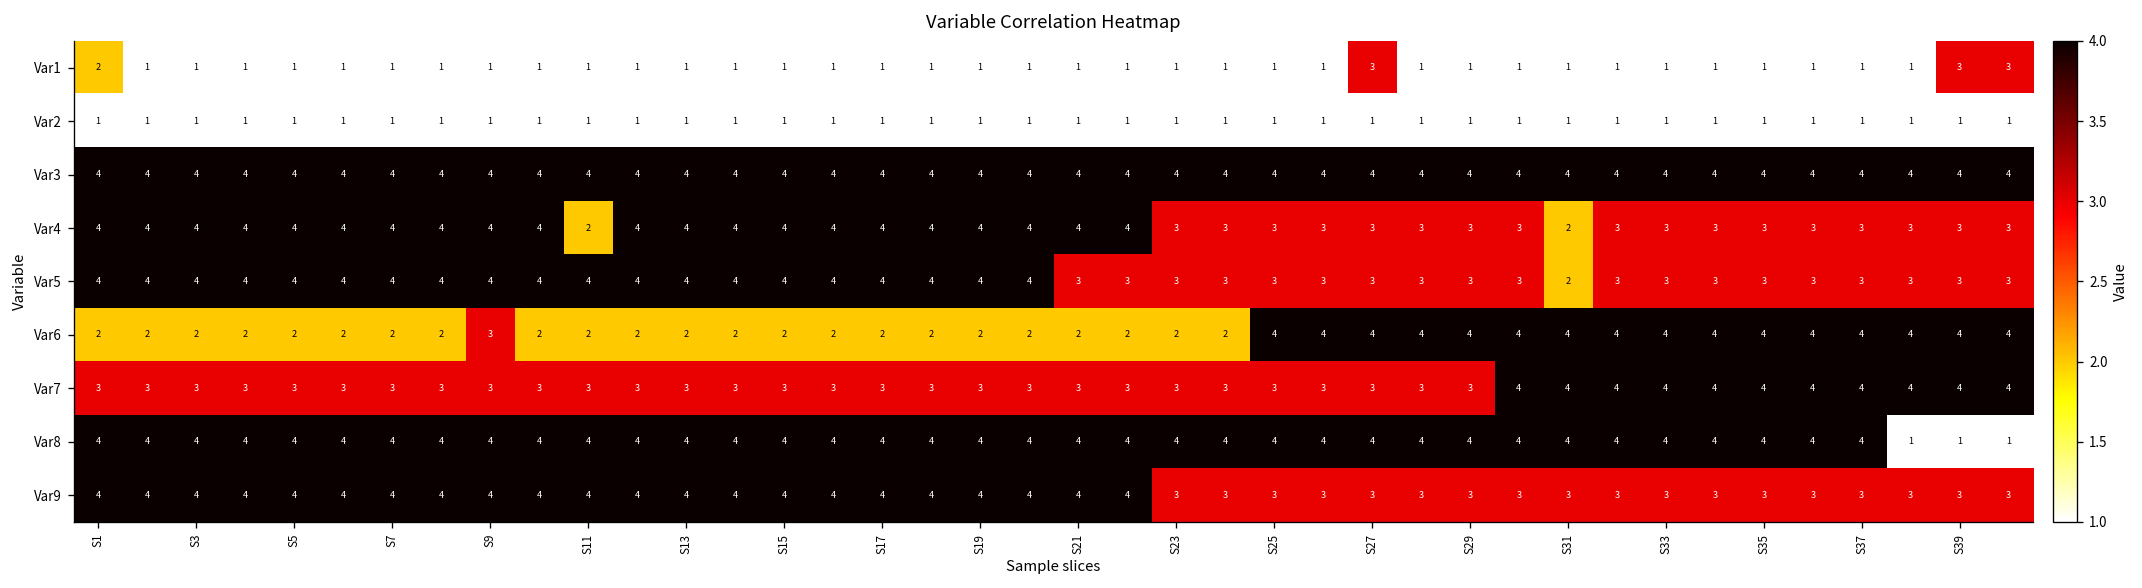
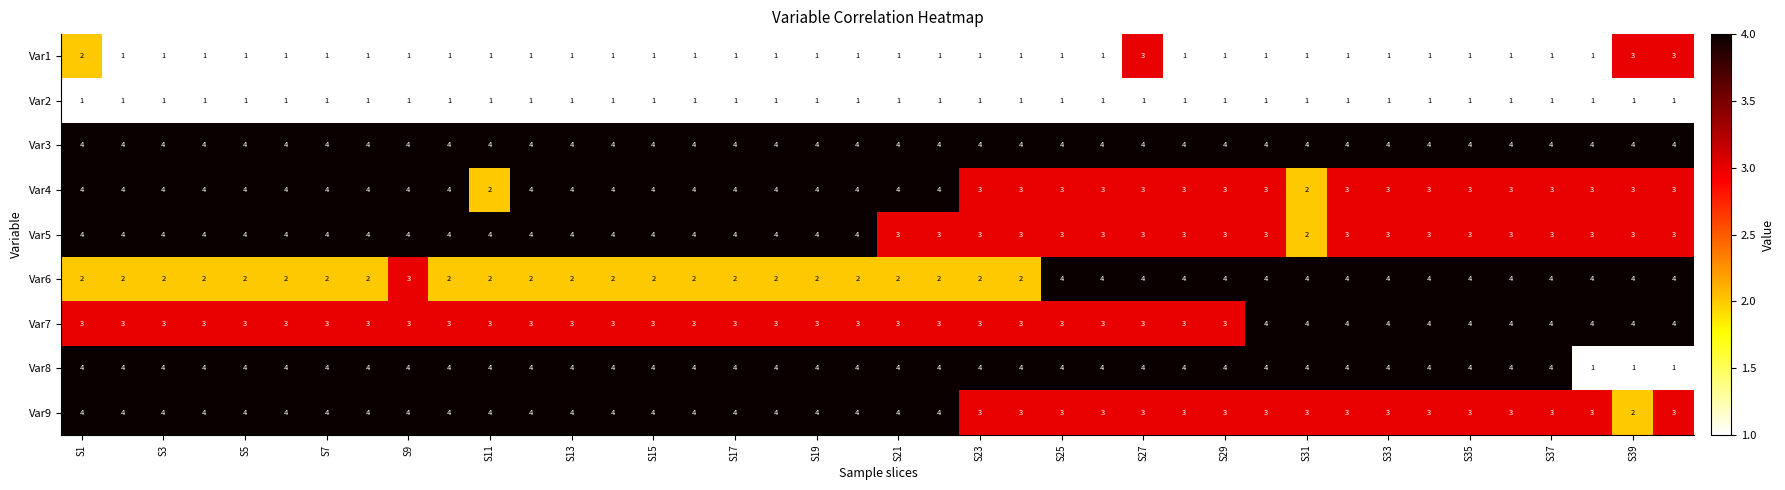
  {
    "Var1": {
      "S1": 2,
      "S3": 1,
      "S5": 1,
      "S7": 1,
      "S9": 1,
      "S11": 1,
      "S13": 1,
      "S15": 1,
      "S17": 1,
      "S19": 1,
      "S21": 1,
      "S23": 1,
      "S25": 1,
      "S27": 3,
      "S29": 1,
      "S31": 1,
      "S33": 1,
      "S35": 1,
      "S37": 1,
      "S39": 3
    },
    "Var2": {
      "S1": 1,
      "S3": 1,
      "S5": 1,
      "S7": 1,
      "S9": 1,
      "S11": 1,
      "S13": 1,
      "S15": 1,
      "S17": 1,
      "S19": 1,
      "S21": 1,
      "S23": 1,
      "S25": 1,
      "S27": 1,
      "S29": 1,
      "S31": 1,
      "S33": 1,
      "S35": 1,
      "S37": 1,
      "S39": 1
    },
    "Var3": {
      "S1": 4,
      "S3": 4,
      "S5": 4,
      "S7": 4,
      "S9": 4,
      "S11": 4,
      "S13": 4,
      "S15": 4,
      "S17": 4,
      "S19": 4,
      "S21": 4,
      "S23": 4,
      "S25": 4,
      "S27": 4,
      "S29": 4,
      "S31": 4,
      "S33": 4,
      "S35": 4,
      "S37": 4,
      "S39": 4
    },
    "Var4": {
      "S1": 4,
      "S3": 4,
      "S5": 4,
      "S7": 4,
      "S9": 4,
      "S11": 2,
      "S13": 4,
      "S15": 4,
      "S17": 4,
      "S19": 4,
      "S21": 4,
      "S23": 3,
      "S25": 3,
      "S27": 3,
      "S29": 3,
      "S31": 2,
      "S33": 3,
      "S35": 3,
      "S37": 3,
      "S39": 3
    },
    "Var5": {
      "S1": 4,
      "S3": 4,
      "S5": 4,
      "S7": 4,
      "S9": 4,
      "S11": 4,
      "S13": 4,
      "S15": 4,
      "S17": 4,
      "S19": 4,
      "S21": 3,
      "S23": 3,
      "S25": 3,
      "S27": 3,
      "S29": 3,
      "S31": 2,
      "S33": 3,
      "S35": 3,
      "S37": 3,
      "S39": 3
    },
    "Var6": {
      "S1": 2,
      "S3": 2,
      "S5": 2,
      "S7": 2,
      "S9": 3,
      "S11": 2,
      "S13": 2,
      "S15": 2,
      "S17": 2,
      "S19": 2,
      "S21": 2,
      "S23": 2,
      "S25": 4,
      "S27": 4,
      "S29": 4,
      "S31": 4,
      "S33": 4,
      "S35": 4,
      "S37": 4,
      "S39": 4
    },
    "Var7": {
      "S1": 3,
      "S3": 3,
      "S5": 3,
      "S7": 3,
      "S9": 3,
      "S11": 3,
      "S13": 3,
      "S15": 3,
      "S17": 3,
      "S19": 3,
      "S21": 3,
      "S23": 3,
      "S25": 3,
      "S27": 3,
      "S29": 3,
      "S31": 4,
      "S33": 4,
      "S35": 4,
      "S37": 4,
      "S39": 4
    },
    "Var8": {
      "S1": 4,
      "S3": 4,
      "S5": 4,
      "S7": 4,
      "S9": 4,
      "S11": 4,
      "S13": 4,
      "S15": 4,
      "S17": 4,
      "S19": 4,
      "S21": 4,
      "S23": 4,
      "S25": 4,
      "S27": 4,
      "S29": 4,
      "S31": 4,
      "S33": 4,
      "S35": 4,
      "S37": 4,
      "S39": 1
    },
    "Var9": {
      "S1": 4,
      "S3": 4,
      "S5": 4,
      "S7": 4,
      "S9": 4,
      "S11": 4,
      "S13": 4,
      "S15": 4,
      "S17": 4,
      "S19": 4,
      "S21": 4,
      "S23": 3,
      "S25": 3,
      "S27": 3,
      "S29": 3,
      "S31": 3,
      "S33": 3,
      "S35": 3,
      "S37": 3,
-     "S39": 3
+     "S39": 2
    }
  }
